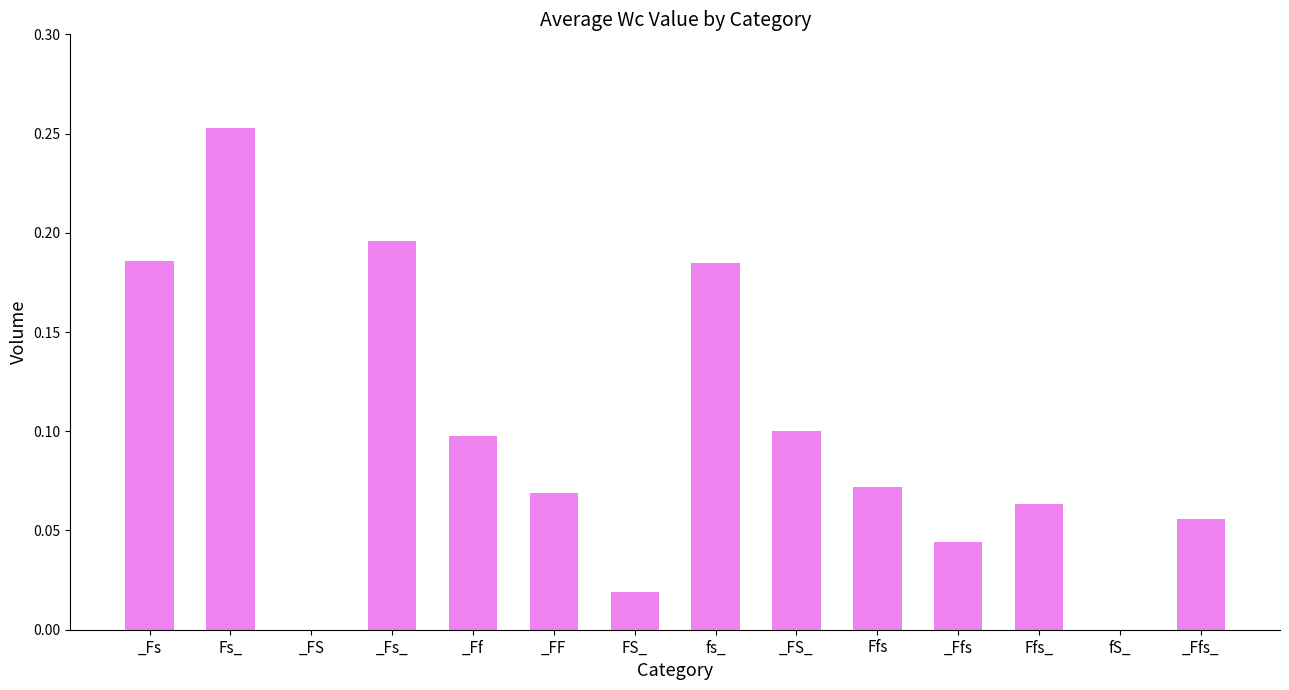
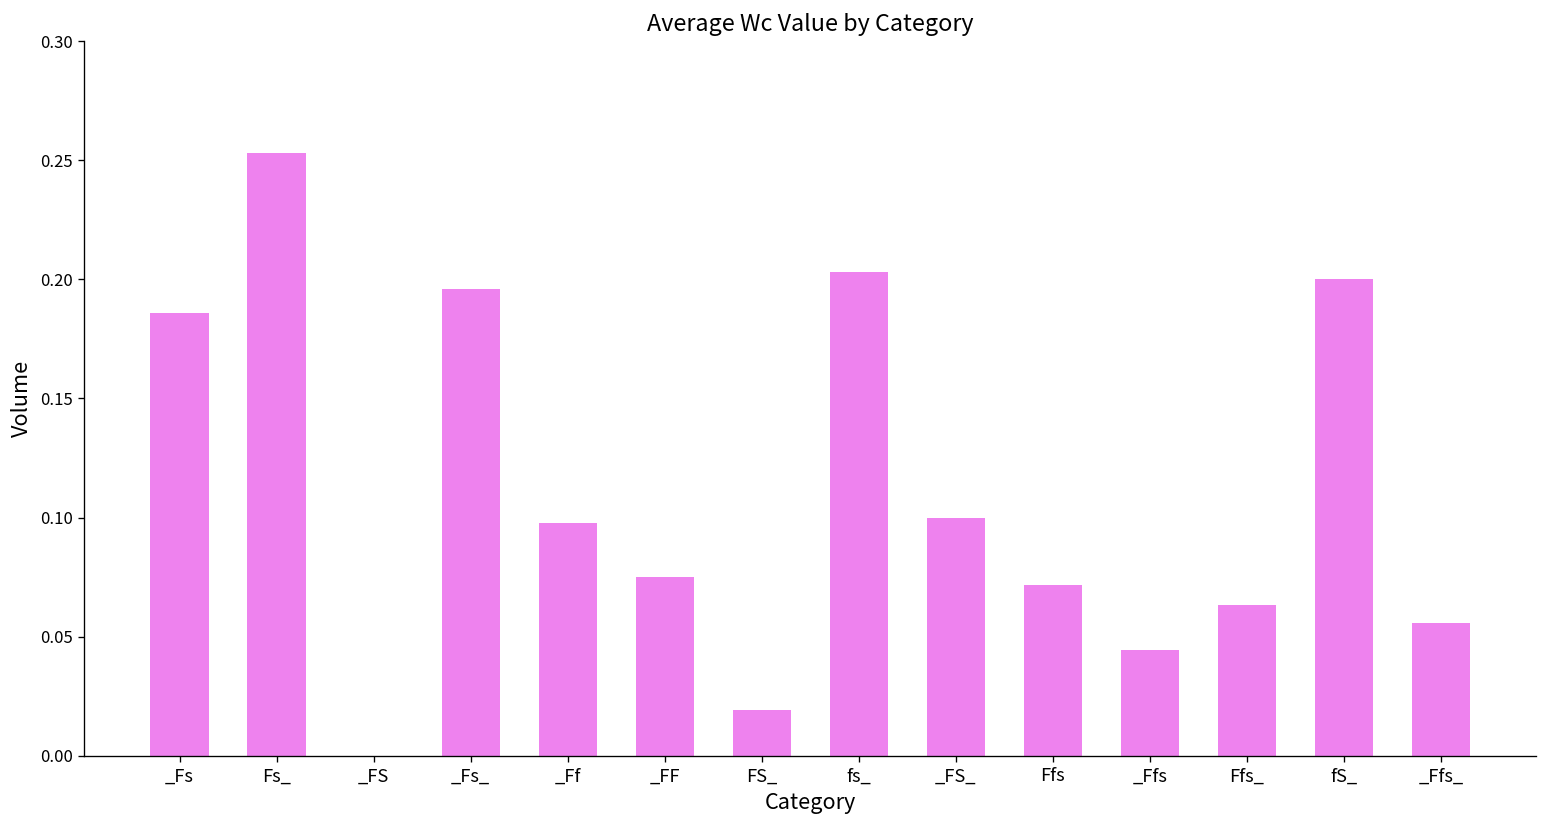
  {
    "_Fs": 0.186,
    "Fs_": 0.253,
    "_Fs_": 0.196,
    "_Ff": 0.098,
-   "_FF": 0.069,
+   "_FF": 0.075,
    "FS_": 0.019,
-   "fs_": 0.185,
+   "fs_": 0.203,
    "_FS_": 0.100,
    "Ffs": 0.072,
    "_Ffs": 0.044,
    "Ffs_": 0.063,
-   "fS_": 0.0,
+   "fS_": 0.2,
    "_Ffs_": 0.056
  }
